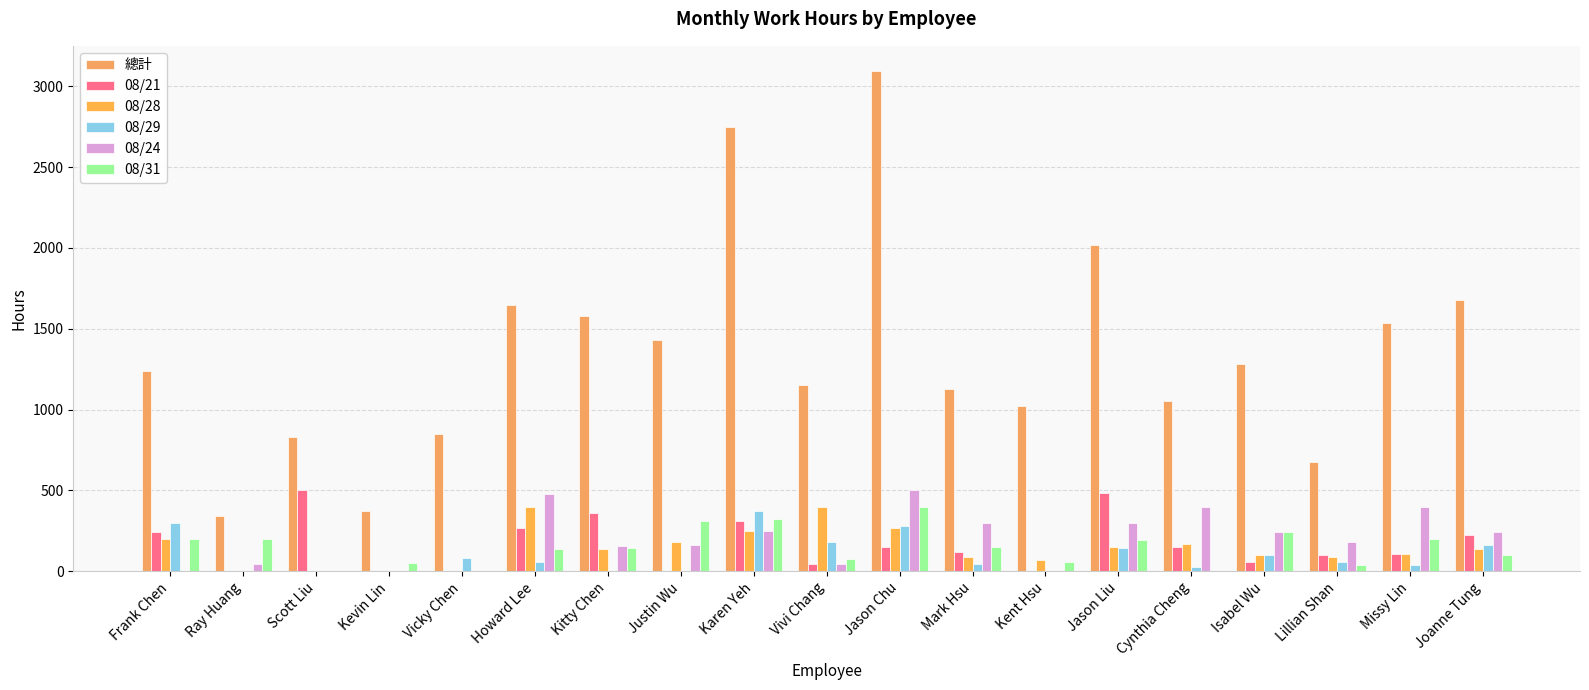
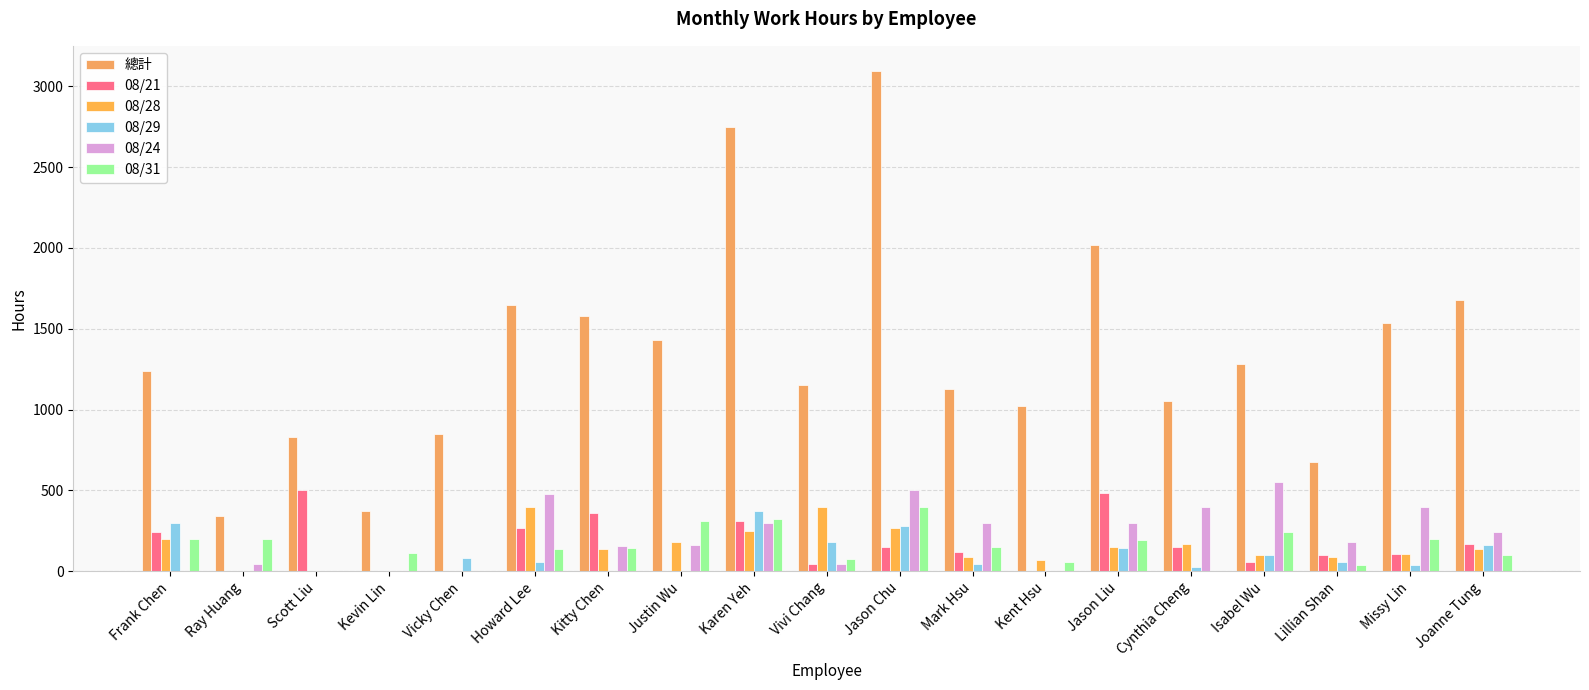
  {
    "08/21": {
      "Frank Chen": 240,
      "Ray Huang": 0,
      "Scott Liu": 500,
      "Kevin Lin": 0,
      "Vicky Chen": 0,
      "Howard Lee": 270,
      "Kitty Chen": 360,
      "Justin Wu": 0,
      "Karen Yeh": 310,
      "Vivi Chang": 50,
      "Jason Chu": 150,
      "Mark Hsu": 120,
      "Kent Hsu": 0,
      "Jason Liu": 490,
      "Cynthia Cheng": 150,
      "Isabel Wu": 60,
      "Lillian Shan": 100,
      "Missy Lin": 110,
-     "Joanne Tung": 230
+     "Joanne Tung": 170
    },
    "08/29": {
      "Frank Chen": 300,
      "Ray Huang": 0,
      "Scott Liu": 0,
      "Kevin Lin": 0,
      "Vicky Chen": 80,
      "Howard Lee": 60,
      "Kitty Chen": 0,
      "Justin Wu": 0,
      "Karen Yeh": 380,
      "Vivi Chang": 180,
      "Jason Chu": 280,
      "Mark Hsu": 50,
      "Kent Hsu": 0,
      "Jason Liu": 150,
      "Cynthia Cheng": 30,
      "Isabel Wu": 100,
      "Lillian Shan": 60,
      "Missy Lin": 40,
      "Joanne Tung": 160
    },
    "08/24": {
      "Frank Chen": 0,
      "Ray Huang": 50,
      "Scott Liu": 0,
      "Kevin Lin": 0,
      "Vicky Chen": 0,
      "Howard Lee": 480,
      "Kitty Chen": 160,
      "Justin Wu": 160,
-     "Karen Yeh": 250,
+     "Karen Yeh": 300,
      "Vivi Chang": 50,
      "Jason Chu": 510,
      "Mark Hsu": 300,
      "Kent Hsu": 0,
      "Jason Liu": 300,
      "Cynthia Cheng": 400,
-     "Isabel Wu": 240,
+     "Isabel Wu": 550,
      "Lillian Shan": 180,
      "Missy Lin": 400,
      "Joanne Tung": 240
    },
    "08/31": {
      "Frank Chen": 200,
      "Ray Huang": 200,
      "Scott Liu": 0,
-     "Kevin Lin": 50,
+     "Kevin Lin": 110,
      "Vicky Chen": 0,
      "Howard Lee": 140,
      "Kitty Chen": 150,
      "Justin Wu": 310,
      "Karen Yeh": 330,
      "Vivi Chang": 80,
      "Jason Chu": 400,
      "Mark Hsu": 150,
      "Kent Hsu": 60,
      "Jason Liu": 200,
      "Cynthia Cheng": 0,
      "Isabel Wu": 240,
      "Lillian Shan": 40,
      "Missy Lin": 200,
      "Joanne Tung": 100
    }
  }
